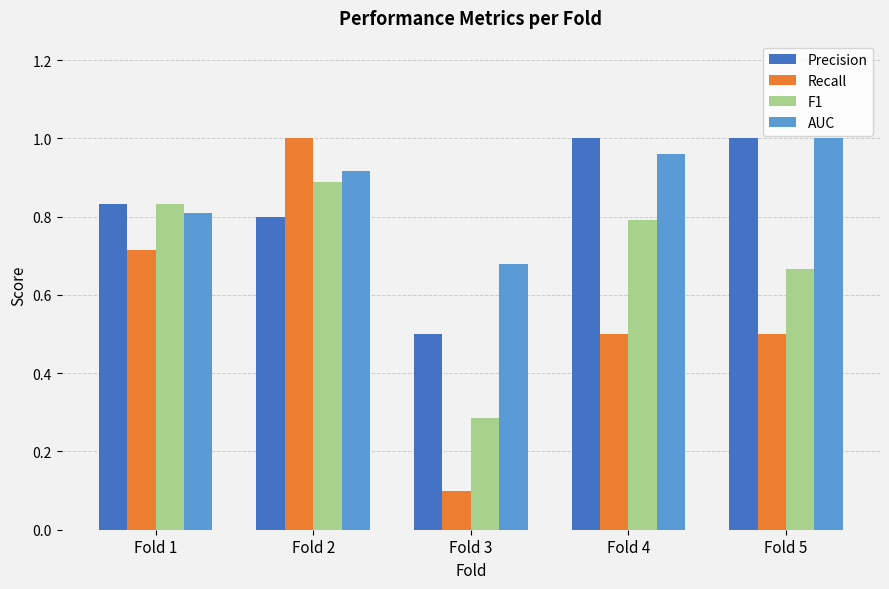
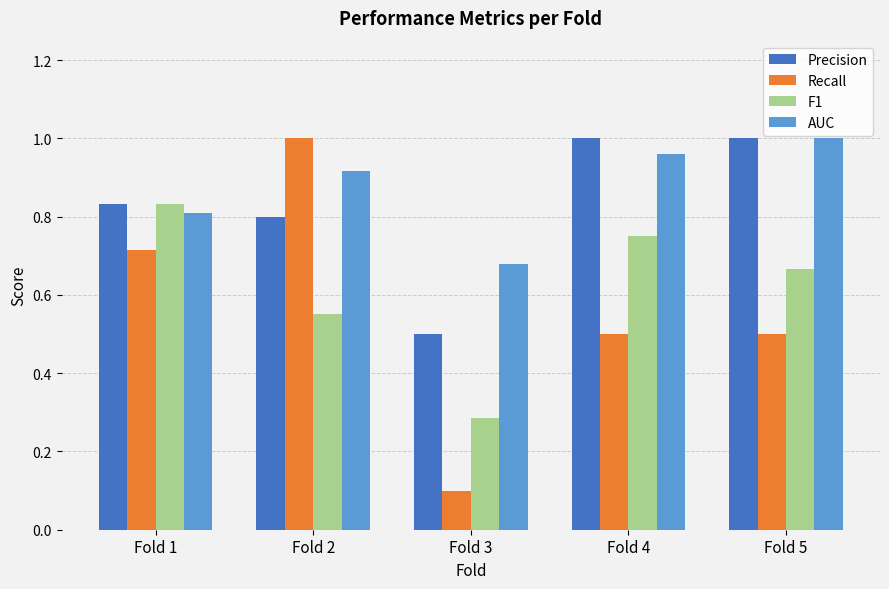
  {
    "Recall": {
      "Fold 1": 0.71,
      "Fold 2": 1.00,
      "Fold 3": 0.10,
      "Fold 4": 0.50,
      "Fold 5": 0.50
    },
    "F1": {
      "Fold 1": 0.83,
-     "Fold 2": 0.89,
+     "Fold 2": 0.55,
      "Fold 3": 0.29,
-     "Fold 4": 0.79,
+     "Fold 4": 0.75,
      "Fold 5": 0.67
    }
  }
